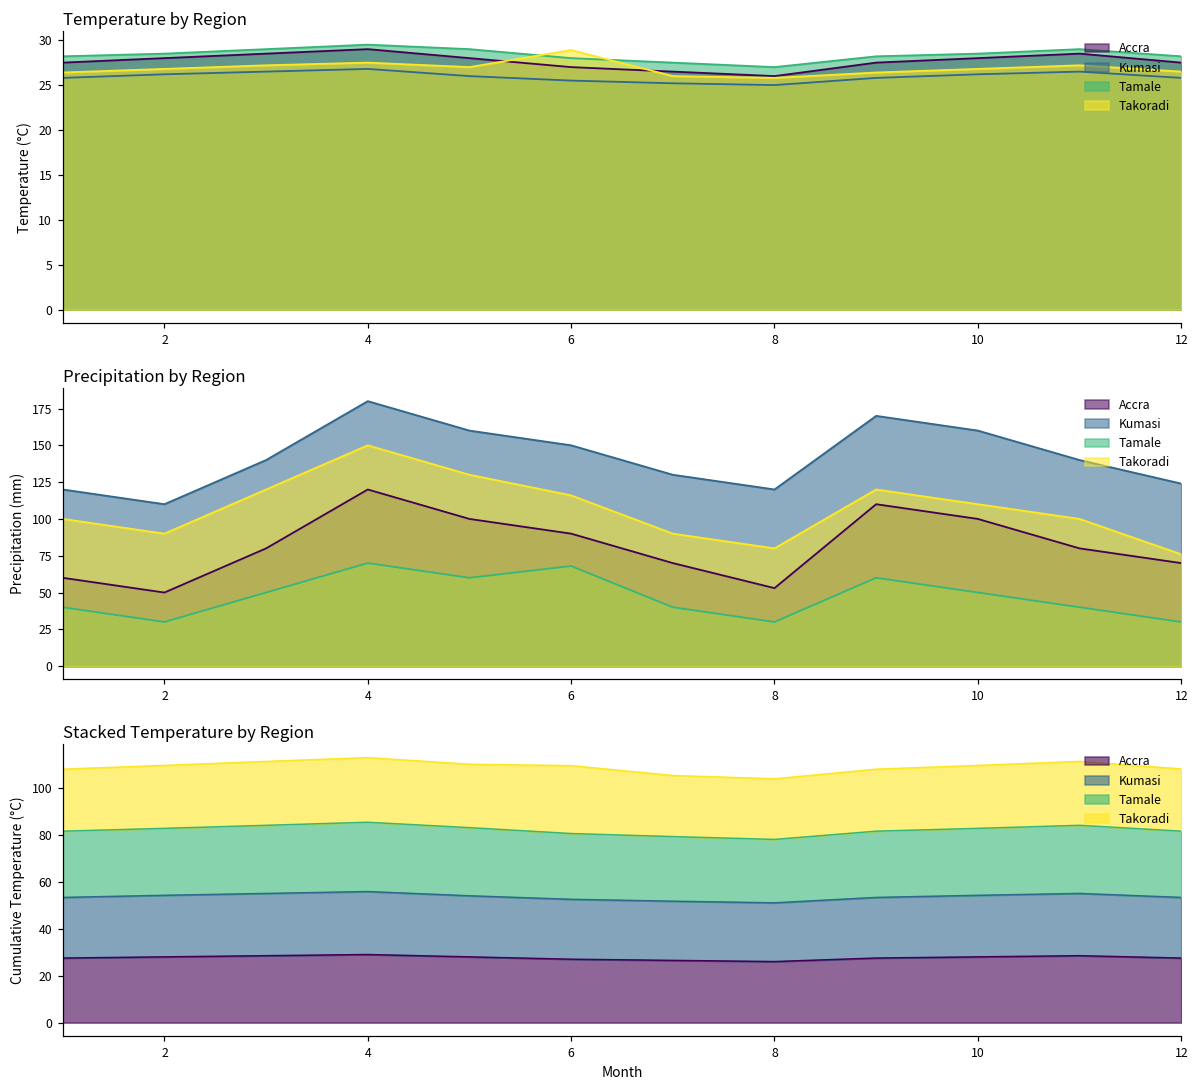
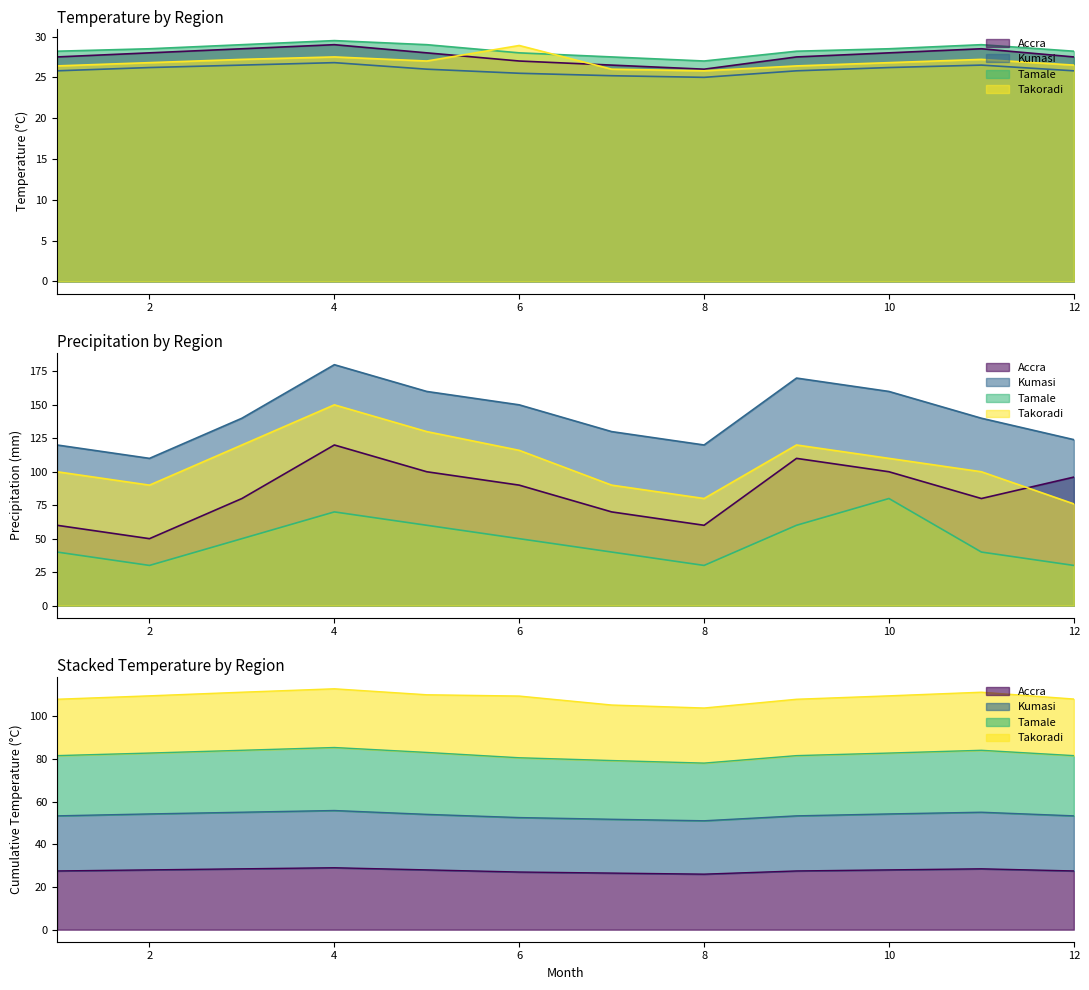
  {
    "Temperature by Region": {
      "Accra": {
        "2": 28,
        "4": 29,
        "6": 27,
        "10": 28,
        "12": 28
      },
      "Kumasi": {
        "2": 26,
        "4": 27,
        "6": 26,
        "8": 25,
        "10": 26,
        "12": 26
      },
      "Tamale": {
        "2": 29,
        "4": 30,
        "6": 28,
        "8": 27,
        "10": 29,
        "12": 28
      },
      "Takoradi": {
        "2": 27,
        "4": 28,
        "6": 29,
        "10": 27,
        "12": 27
      }
    },
    "Precipitation by Region": {
      "Accra": {
        "2": 50,
        "4": 120,
        "6": 90,
-       "8": 53,
+       "8": 60,
        "10": 100,
-       "12": 70
+       "12": 96
      },
      "Kumasi": {
        "2": 110,
        "4": 180,
        "6": 150,
        "8": 120,
        "10": 160,
        "12": 124
      },
      "Tamale": {
        "2": 30,
        "4": 70,
-       "6": 68,
+       "6": 50,
        "8": 30,
-       "10": 50,
+       "10": 80,
        "12": 30
      },
      "Takoradi": {
        "2": 90,
        "4": 150,
        "6": 116,
        "8": 80,
        "10": 110,
        "12": 76
      }
    },
    "Stacked Temperature by Region": {
      "Accra": {
        "2": 28,
        "4": 29,
        "6": 27,
        "8": 26,
        "10": 28,
        "12": 28
      }
    }
  }
